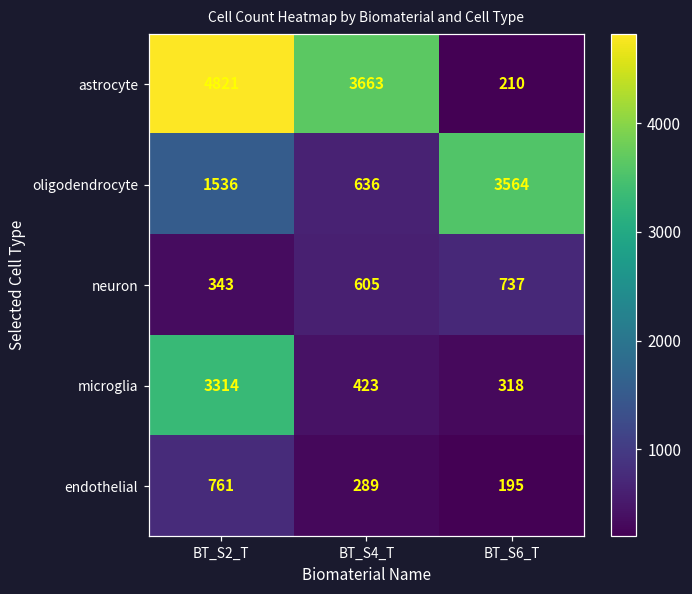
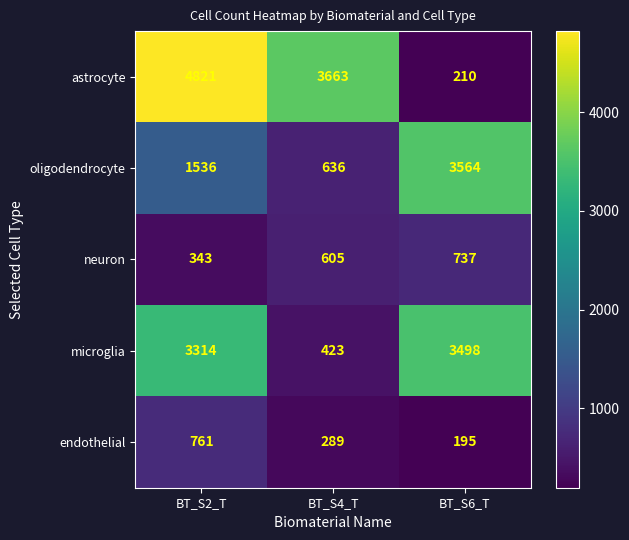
  {
    "astrocyte": {
      "BT_S4_T": 3663,
      "BT_S6_T": 210
    },
    "oligodendrocyte": {
      "BT_S2_T": 1536,
      "BT_S4_T": 636,
      "BT_S6_T": 3564
    },
    "neuron": {
      "BT_S2_T": 343,
      "BT_S4_T": 605,
      "BT_S6_T": 737
    },
    "microglia": {
      "BT_S2_T": 3314,
      "BT_S4_T": 423,
-     "BT_S6_T": 318
+     "BT_S6_T": 3498
    },
    "endothelial": {
      "BT_S2_T": 761,
      "BT_S4_T": 289,
      "BT_S6_T": 195
    }
  }
